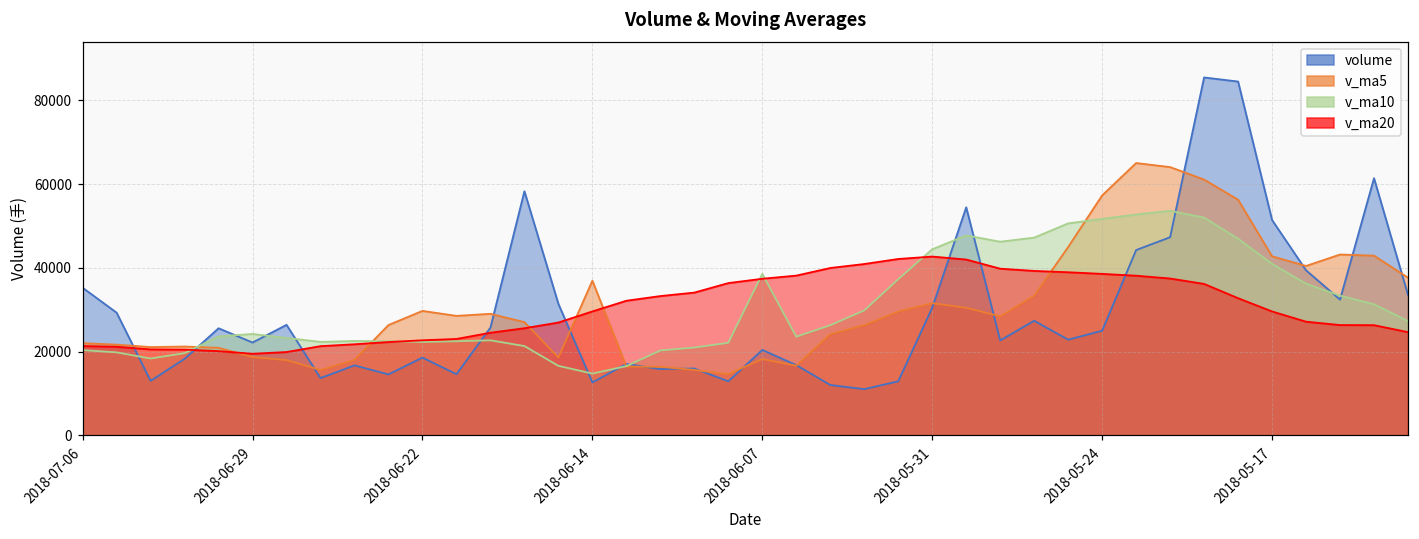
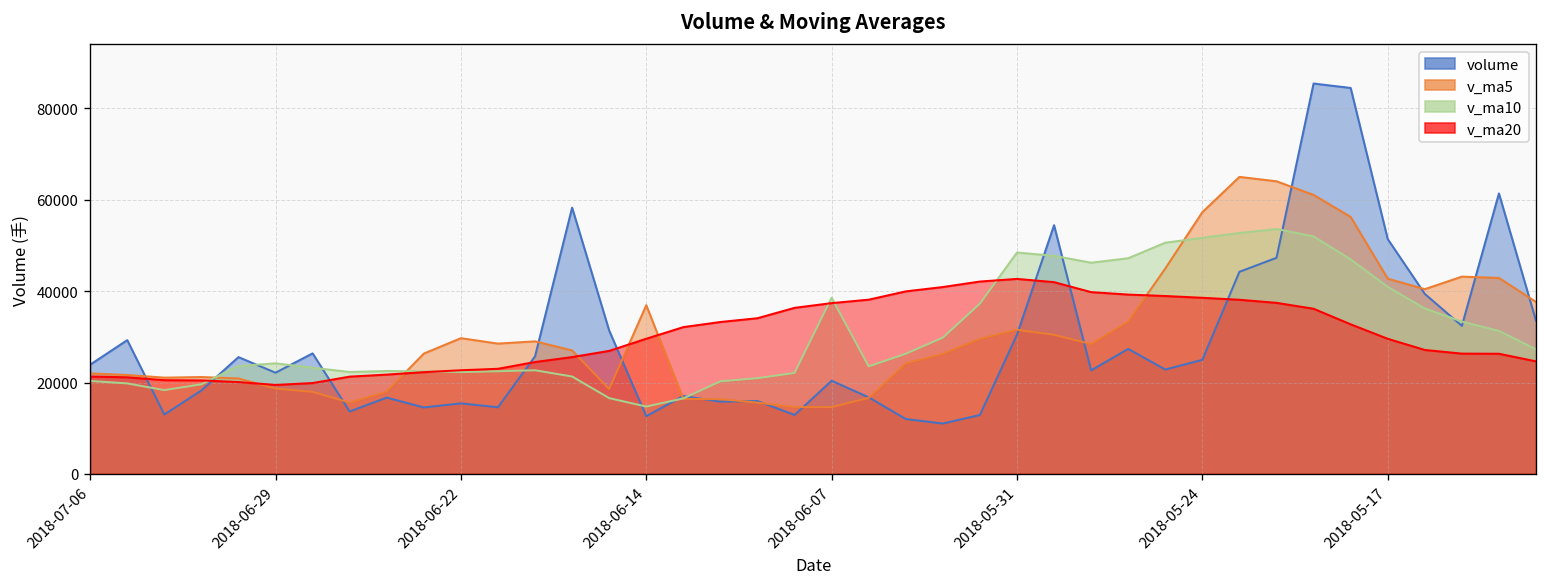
  {
    "volume": {
-     "2018-07-06": 35000,
+     "2018-07-06": 24000,
      "2018-06-29": 22000,
-     "2018-06-22": 19000,
+     "2018-06-22": 15000,
      "2018-06-14": 13000,
      "2018-06-07": 20000,
      "2018-05-31": 30000,
      "2018-05-24": 25000,
      "2018-05-17": 51000
    },
    "v_ma5": {
      "2018-07-06": 22000,
      "2018-06-29": 19000,
      "2018-06-22": 30000,
      "2018-06-14": 37000,
-     "2018-06-07": 18000,
+     "2018-06-07": 15000,
      "2018-05-31": 32000,
      "2018-05-24": 57000,
      "2018-05-17": 43000
    },
    "v_ma10": {
      "2018-07-06": 20000,
      "2018-06-29": 24000,
      "2018-06-14": 15000,
      "2018-06-07": 39000,
-     "2018-05-31": 44000,
+     "2018-05-31": 48000,
      "2018-05-24": 52000,
      "2018-05-17": 41000
    },
    "v_ma20": {
      "2018-07-06": 21000,
      "2018-06-29": 19000,
      "2018-06-14": 30000,
      "2018-06-07": 37000,
      "2018-05-31": 43000,
      "2018-05-24": 39000,
      "2018-05-17": 30000
    }
  }
